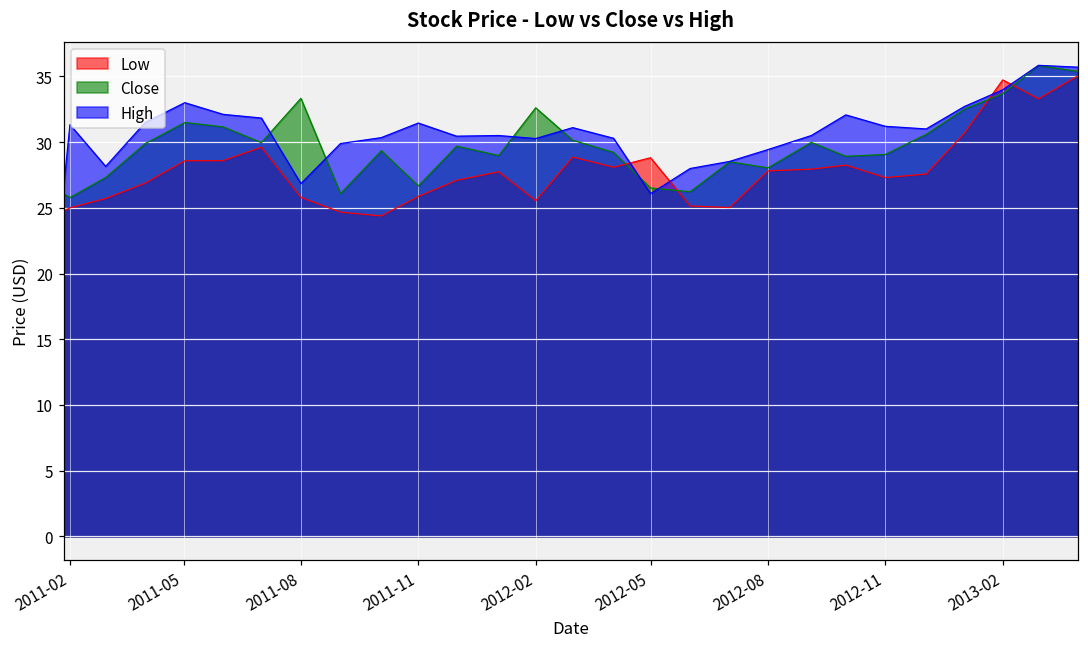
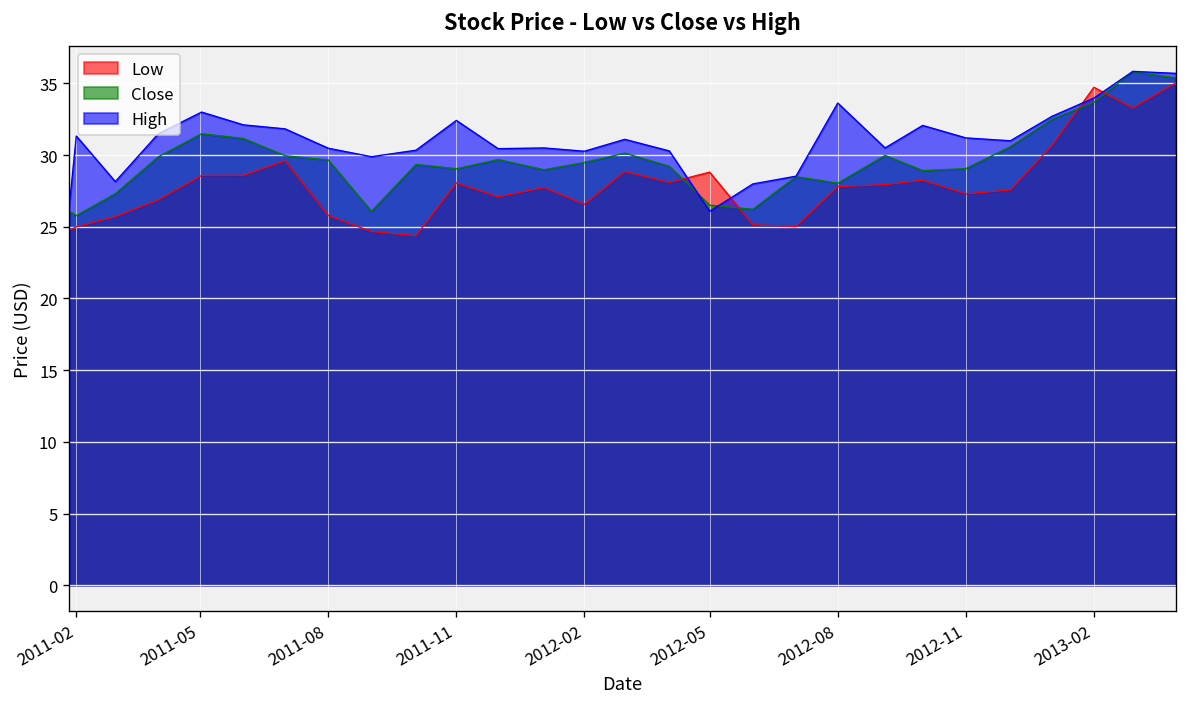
  {
    "Low": {
      "2011-02": 25.0,
      "2011-08": 25.8,
-     "2011-11": 25.9,
-     "2012-02": 25.5,
+     "2011-11": 28.1,
+     "2012-02": 26.6,
      "2012-05": 28.8,
      "2012-08": 27.8,
      "2012-11": 27.3,
      "2013-02": 34.7
    },
    "Close": {
      "2011-02": 25.8,
-     "2011-08": 33.3,
-     "2011-11": 26.7,
-     "2012-02": 32.6,
+     "2011-08": 29.7,
+     "2011-11": 29.0,
+     "2012-02": 29.5,
      "2012-05": 26.5,
      "2012-08": 28.0,
      "2012-11": 29.1,
      "2013-02": 33.7
    },
    "High": {
      "2011-02": 31.3,
-     "2011-08": 26.8,
-     "2011-11": 31.5,
+     "2011-08": 30.5,
+     "2011-11": 32.4,
      "2012-02": 30.3,
      "2012-05": 26.1,
-     "2012-08": 29.4,
+     "2012-08": 33.6,
      "2012-11": 31.2,
      "2013-02": 34.0
    }
  }
